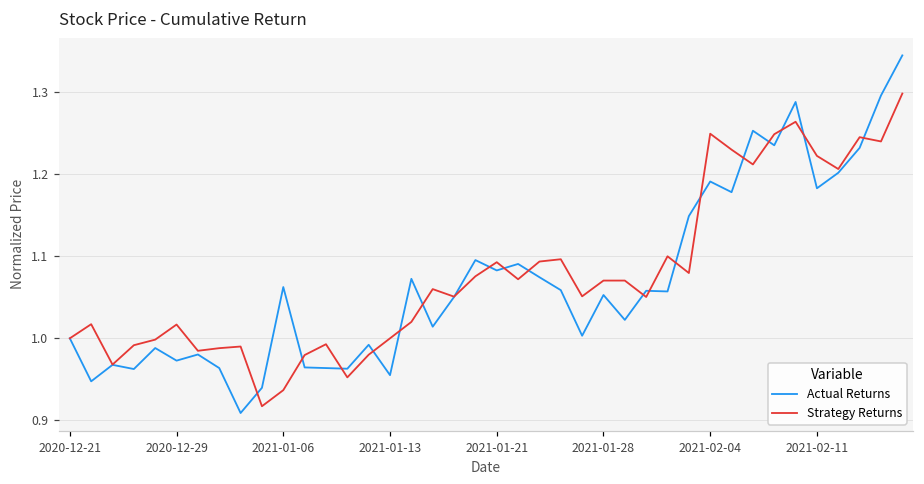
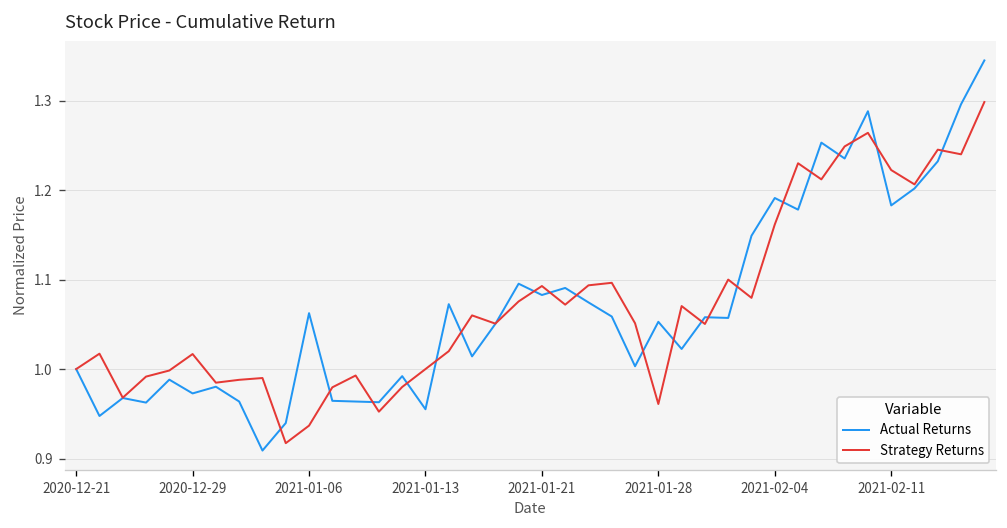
  {
    "Actual Returns": {
      "2020-12-29": 0.97,
      "2021-01-06": 1.06,
      "2021-01-13": 0.96,
      "2021-01-21": 1.08,
      "2021-01-28": 1.05,
      "2021-02-04": 1.19,
      "2021-02-11": 1.18
    },
    "Strategy Returns": {
      "2020-12-29": 1.02,
      "2021-01-06": 0.94,
      "2021-01-13": 1.00,
      "2021-01-21": 1.09,
-     "2021-01-28": 1.07,
-     "2021-02-04": 1.25,
+     "2021-01-28": 0.96,
+     "2021-02-04": 1.16,
      "2021-02-11": 1.22
    }
  }
